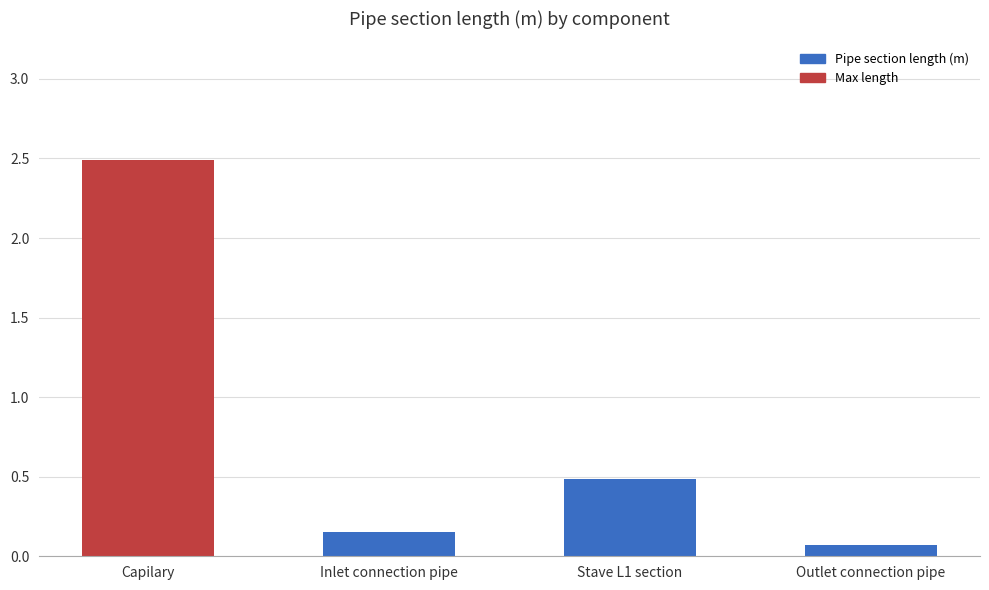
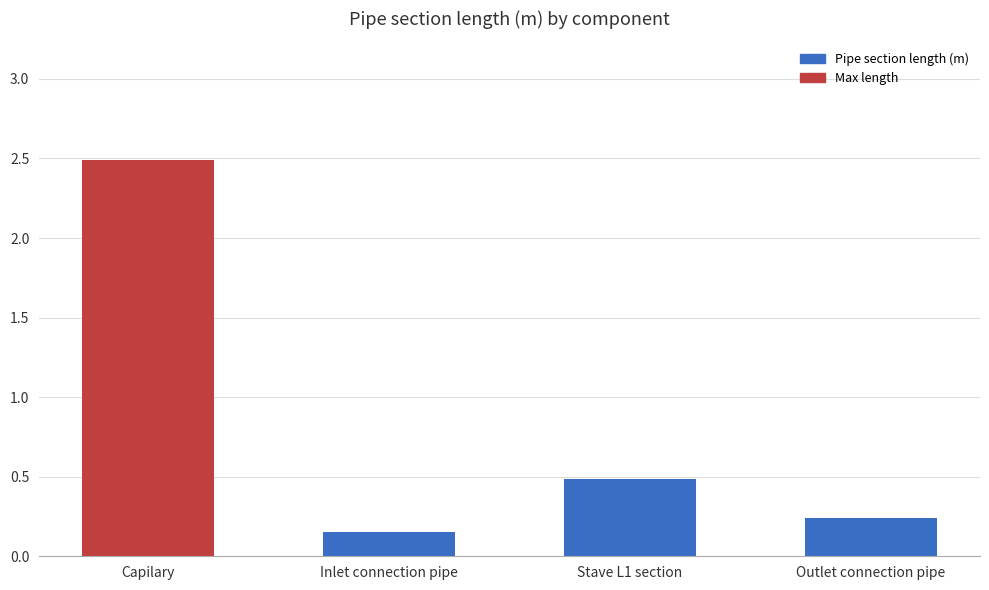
  {
    "Capilary": 2.49,
    "Inlet connection pipe": 0.15,
    "Stave L1 section": 0.48,
-   "Outlet connection pipe": 0.07
+   "Outlet connection pipe": 0.24
  }
